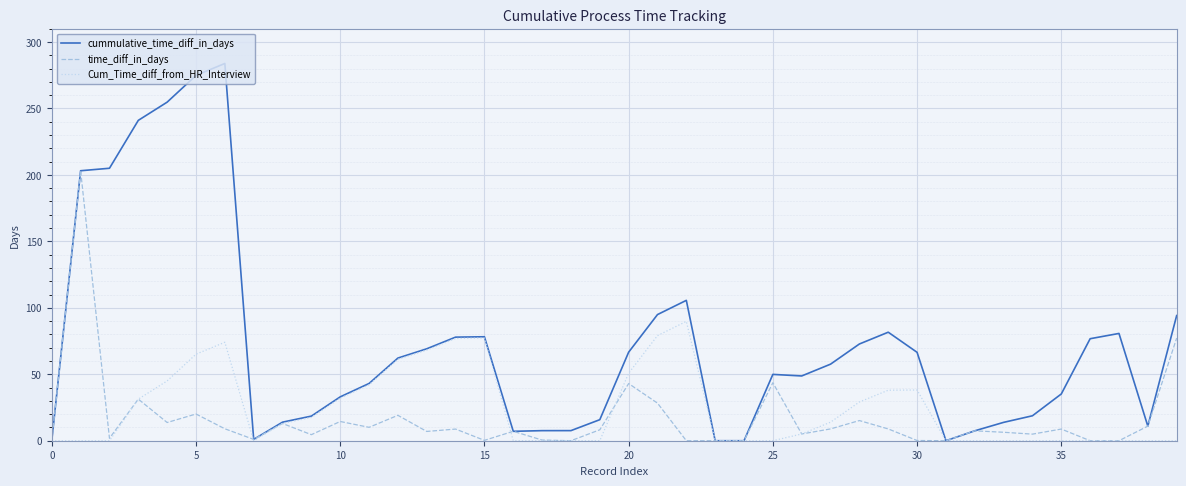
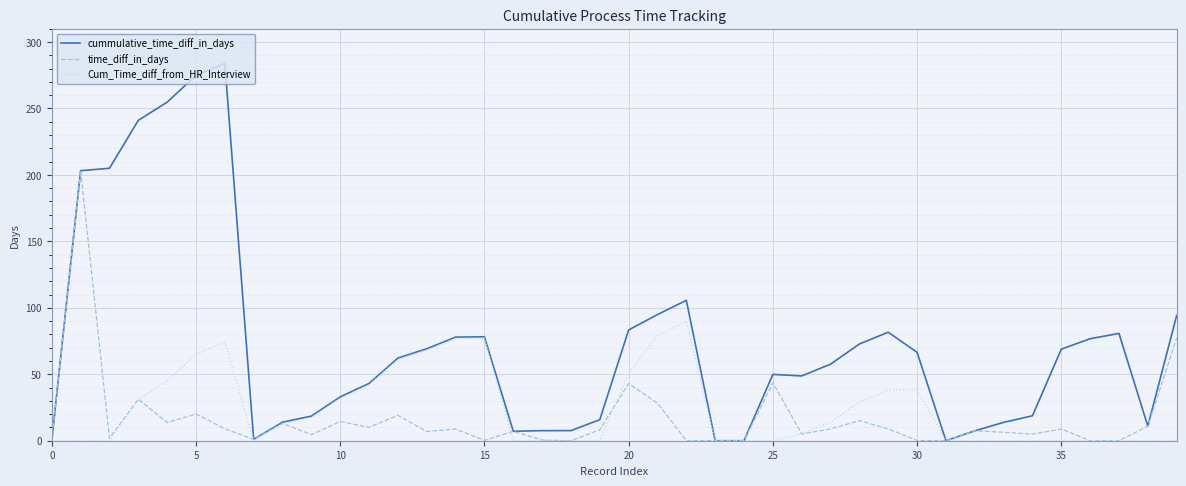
  {
    "cummulative_time_diff_in_days": {
-     "20": 67,
+     "20": 83,
      "25": 50,
      "30": 67,
-     "35": 35
+     "35": 69
    }
  }
